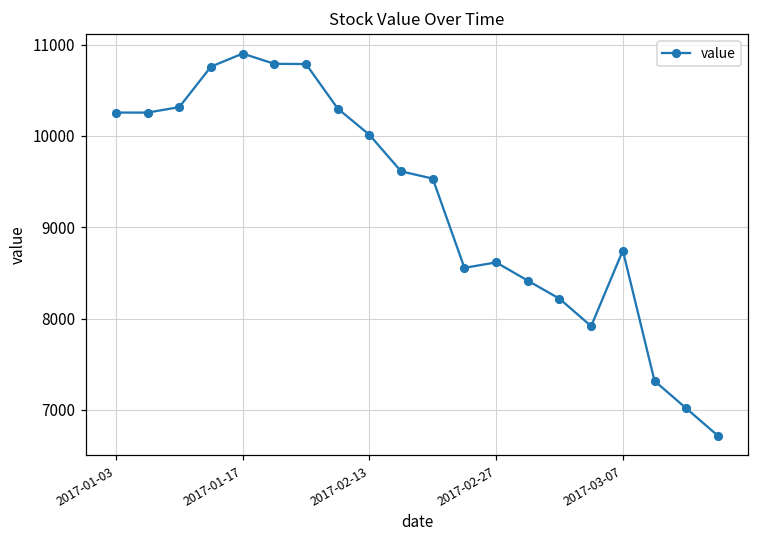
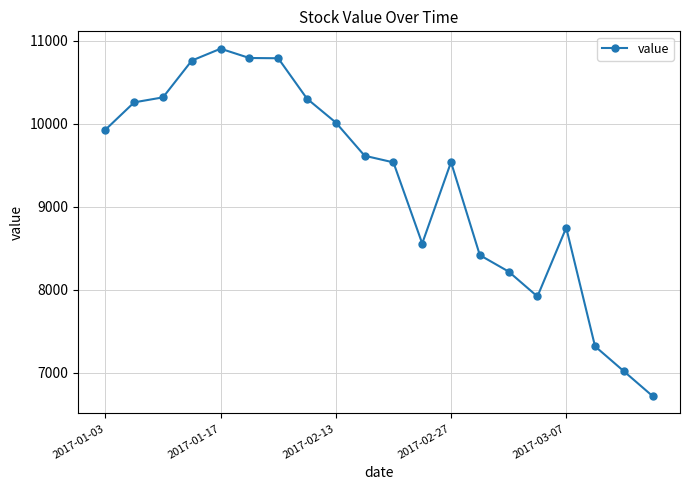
  {
-   "2017-01-03": 10300,
+   "2017-01-03": 9900,
    "2017-01-17": 10900,
    "2017-02-13": 10000,
-   "2017-02-27": 8600,
+   "2017-02-27": 9500,
    "2017-03-07": 8700
  }
